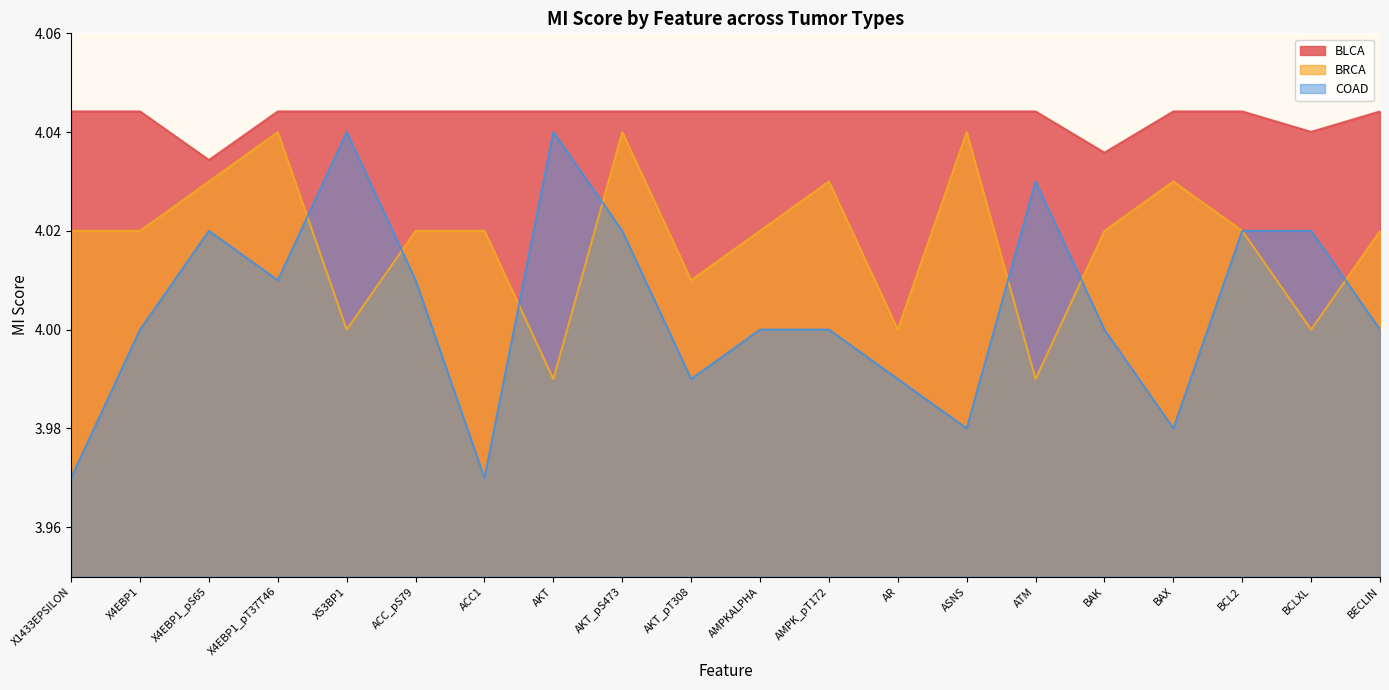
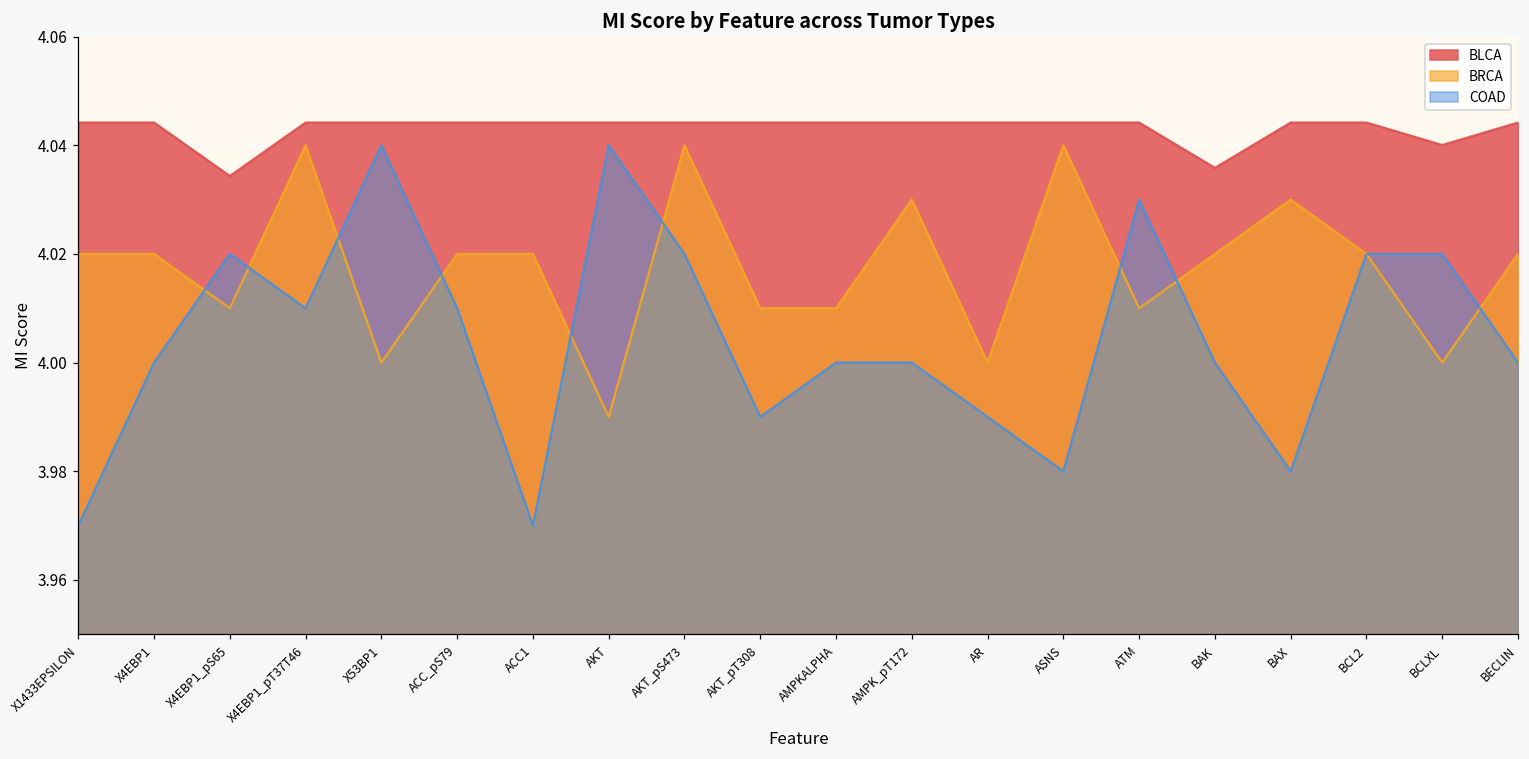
  {
    "BLCA": {
      "X1433EPSILON": 4.044,
      "X4EBP1": 4.044,
      "X4EBP1_pS65": 4.034,
      "X4EBP1_pT37T46": 4.044,
      "X53BP1": 4.044,
      "ACC_pS79": 4.044,
      "ACC1": 4.044,
      "AKT": 4.044,
      "AKT_pS473": 4.044,
      "AKT_pT308": 4.044,
      "AMPKALPHA": 4.044,
      "AMPK_pT172": 4.044,
      "AR": 4.044,
      "ASNS": 4.044,
      "ATM": 4.044,
      "BAK": 4.036,
      "BAX": 4.044,
      "BCL2": 4.044,
      "BCLXL": 4.04,
      "BECLIN": 4.044
    },
    "BRCA": {
      "X1433EPSILON": 4.02,
      "X4EBP1": 4.02,
-     "X4EBP1_pS65": 4.03,
+     "X4EBP1_pS65": 4.01,
      "X4EBP1_pT37T46": 4.04,
      "X53BP1": 4.00,
      "ACC_pS79": 4.02,
      "ACC1": 4.02,
      "AKT": 3.99,
      "AKT_pS473": 4.04,
      "AKT_pT308": 4.01,
-     "AMPKALPHA": 4.02,
+     "AMPKALPHA": 4.01,
      "AMPK_pT172": 4.03,
      "AR": 4.00,
      "ASNS": 4.04,
-     "ATM": 3.99,
+     "ATM": 4.01,
      "BAK": 4.02,
      "BAX": 4.03,
      "BCLXL": 4.00,
      "BECLIN": 4.02
    },
    "COAD": {
      "X1433EPSILON": 3.97,
      "X4EBP1": 4.00,
      "X4EBP1_pS65": 4.02,
      "X4EBP1_pT37T46": 4.01,
      "X53BP1": 4.04,
      "ACC_pS79": 4.01,
      "ACC1": 3.97,
      "AKT": 4.04,
      "AKT_pS473": 4.02,
      "AKT_pT308": 3.99,
      "AMPKALPHA": 4.00,
      "AMPK_pT172": 4.00,
      "AR": 3.99,
      "ASNS": 3.98,
      "ATM": 4.03,
      "BAK": 4.00,
      "BAX": 3.98,
      "BCLXL": 4.02,
      "BECLIN": 4.00
    }
  }
